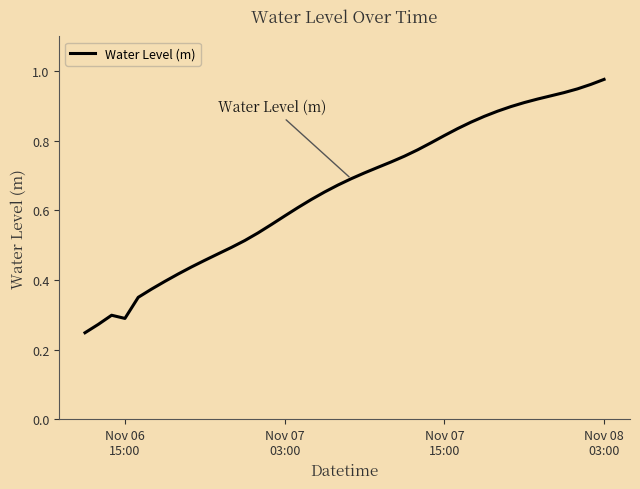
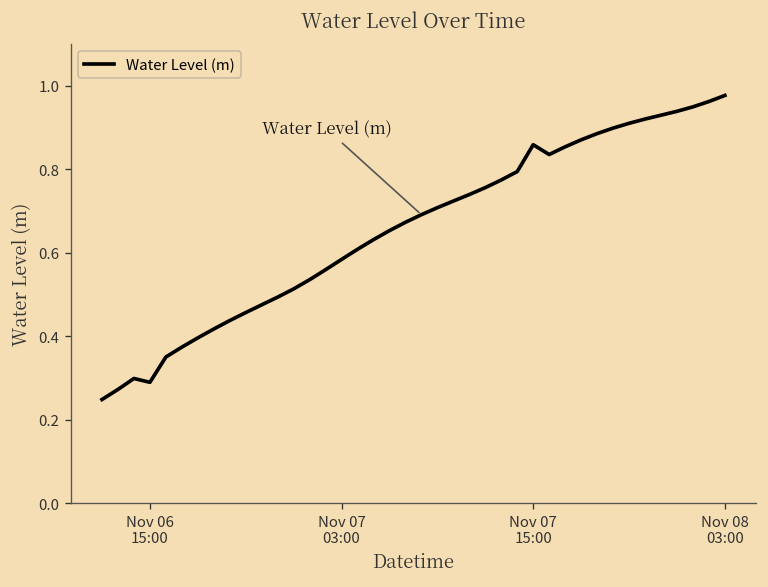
  {
    "Nov 06 15:00": 0.29,
    "Nov 07 03:00": 0.58,
-   "Nov 07 15:00": 0.82,
+   "Nov 07 15:00": 0.86,
    "Nov 08 03:00": 0.98
  }
